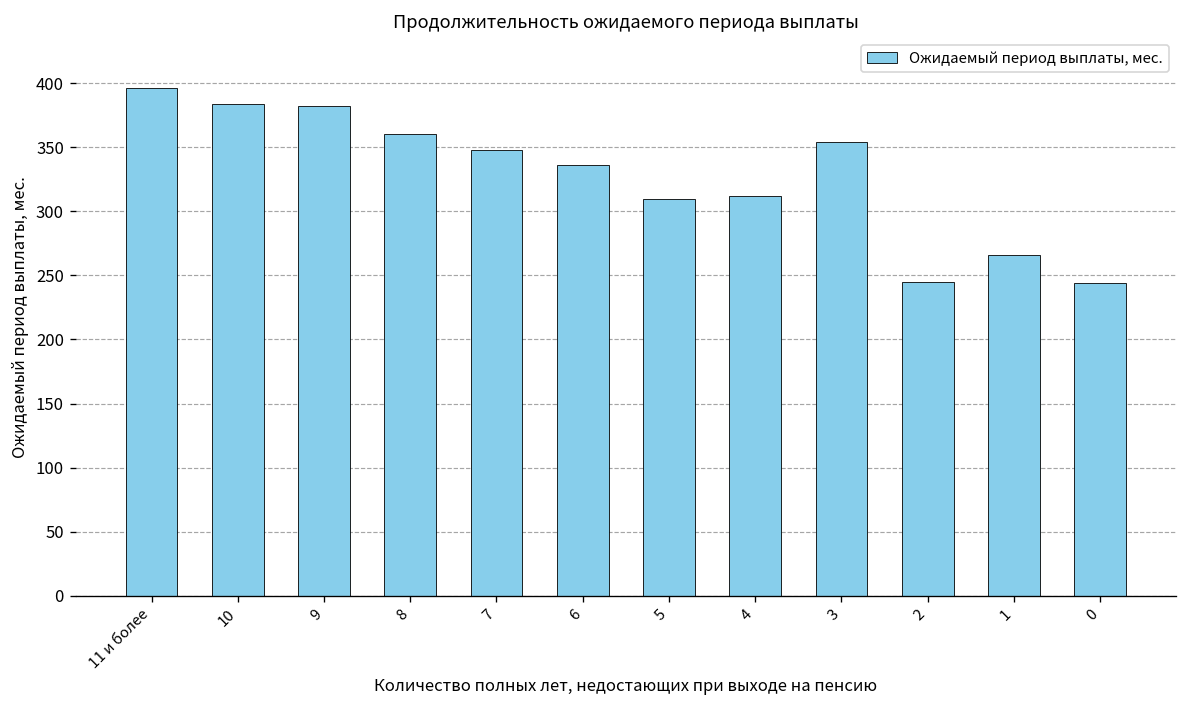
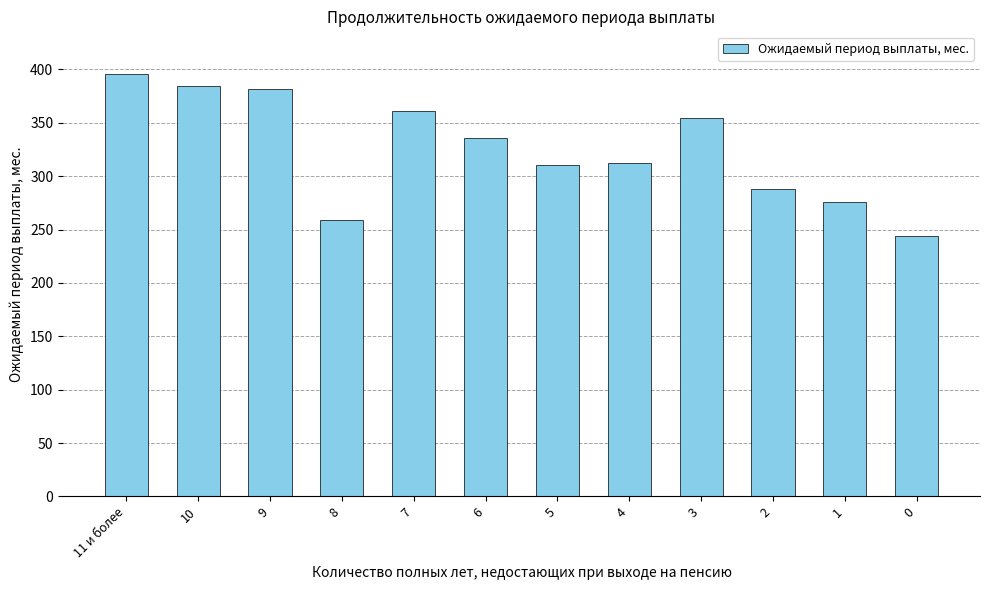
  {
    "11 и более": 396,
    "10": 384,
    "9": 382,
-   "8": 360,
-   "7": 348,
+   "8": 259,
+   "7": 361,
    "6": 336,
    "5": 310,
    "4": 312,
    "3": 354,
-   "2": 245,
-   "1": 266,
+   "2": 288,
+   "1": 276,
    "0": 244
  }
